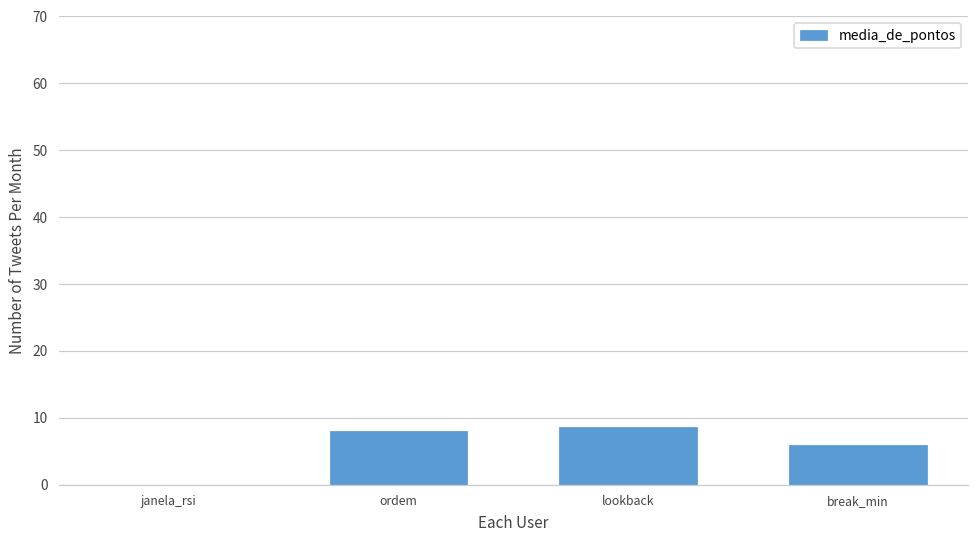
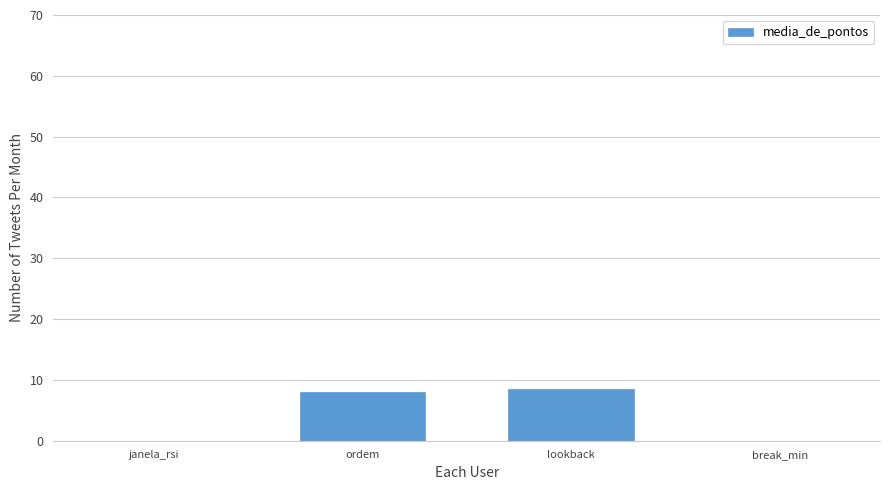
  {
    "janela_rsi": 0,
    "ordem": 8,
    "lookback": 9,
-   "break_min": 6
+   "break_min": 0
  }
